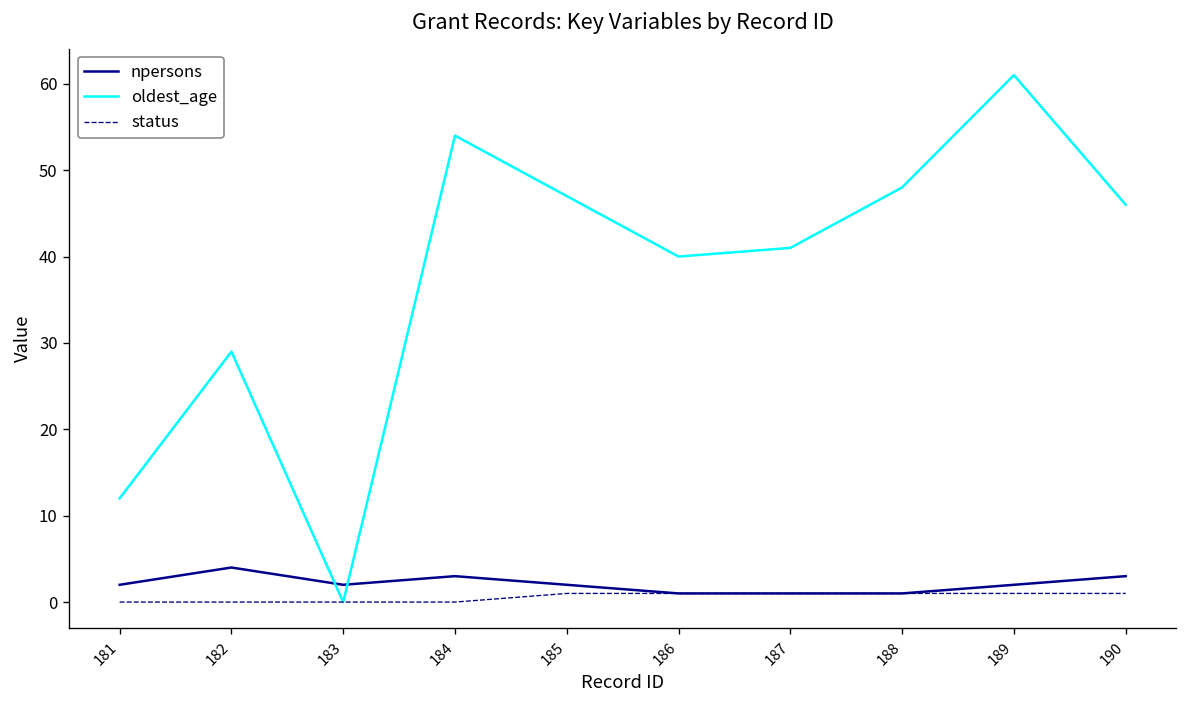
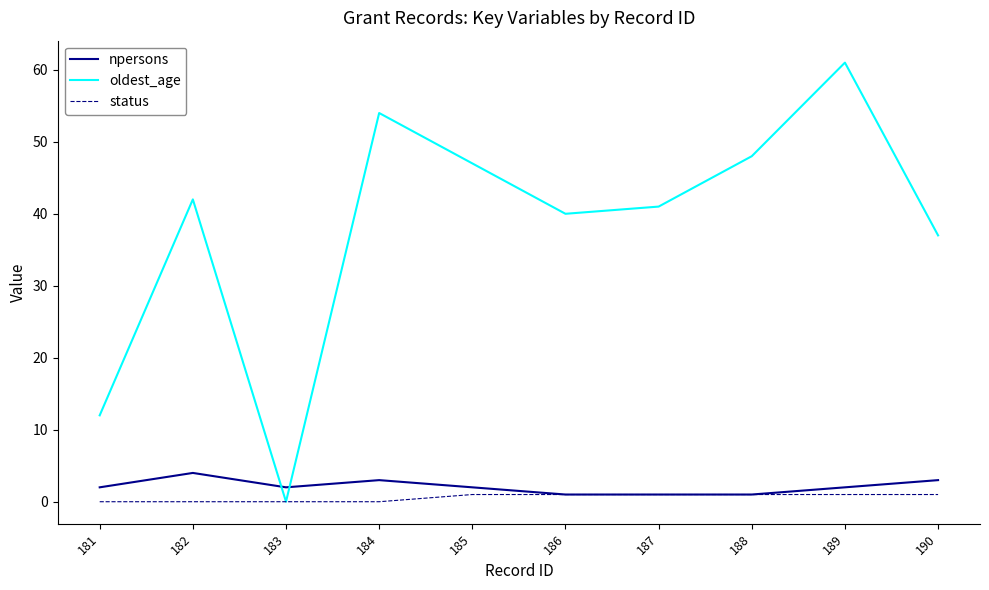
  {
    "oldest_age": {
      "181": 12,
-     "182": 29,
+     "182": 42,
      "184": 54,
      "185": 47,
      "186": 40,
      "187": 41,
      "188": 48,
      "189": 61,
-     "190": 46
+     "190": 37
    }
  }
